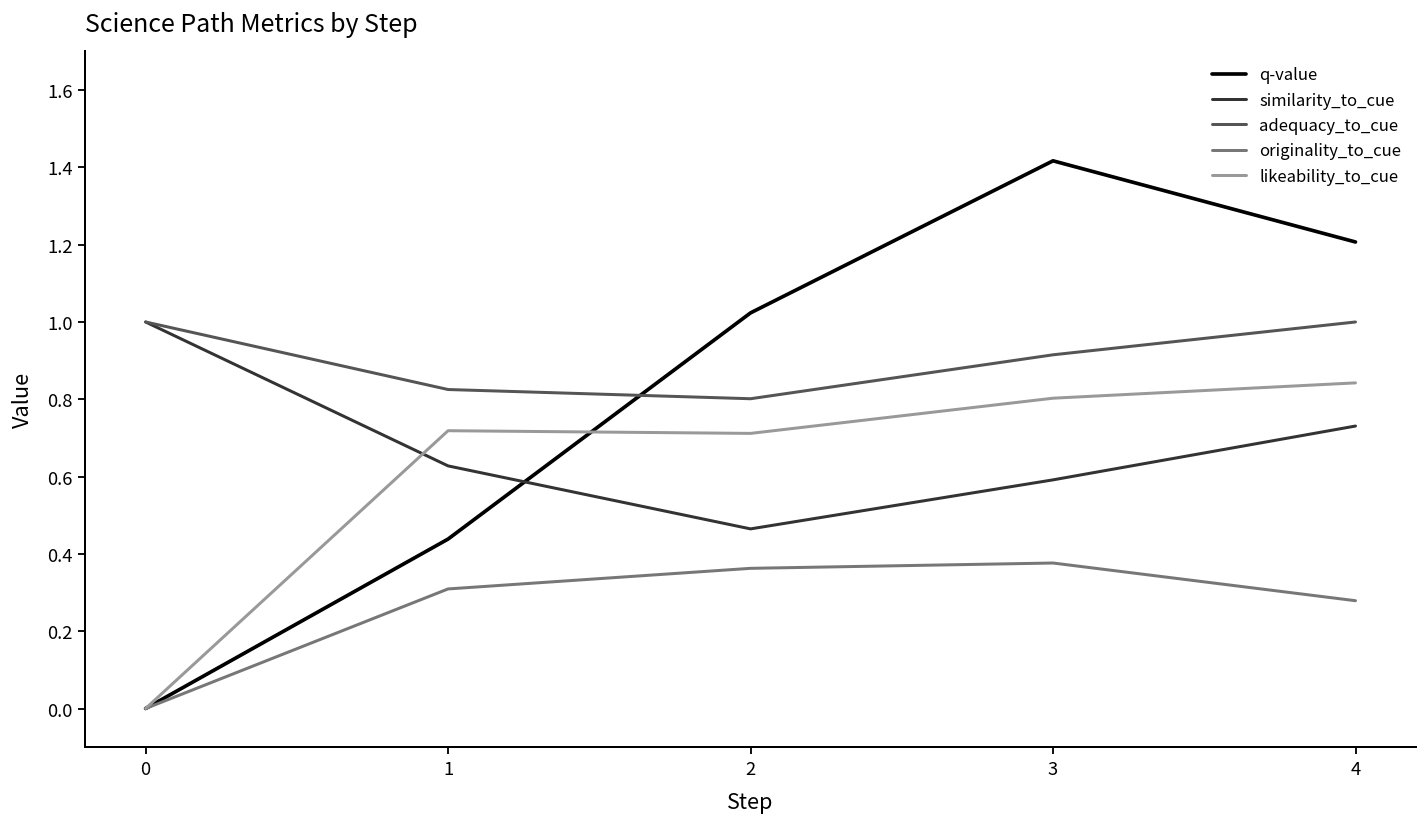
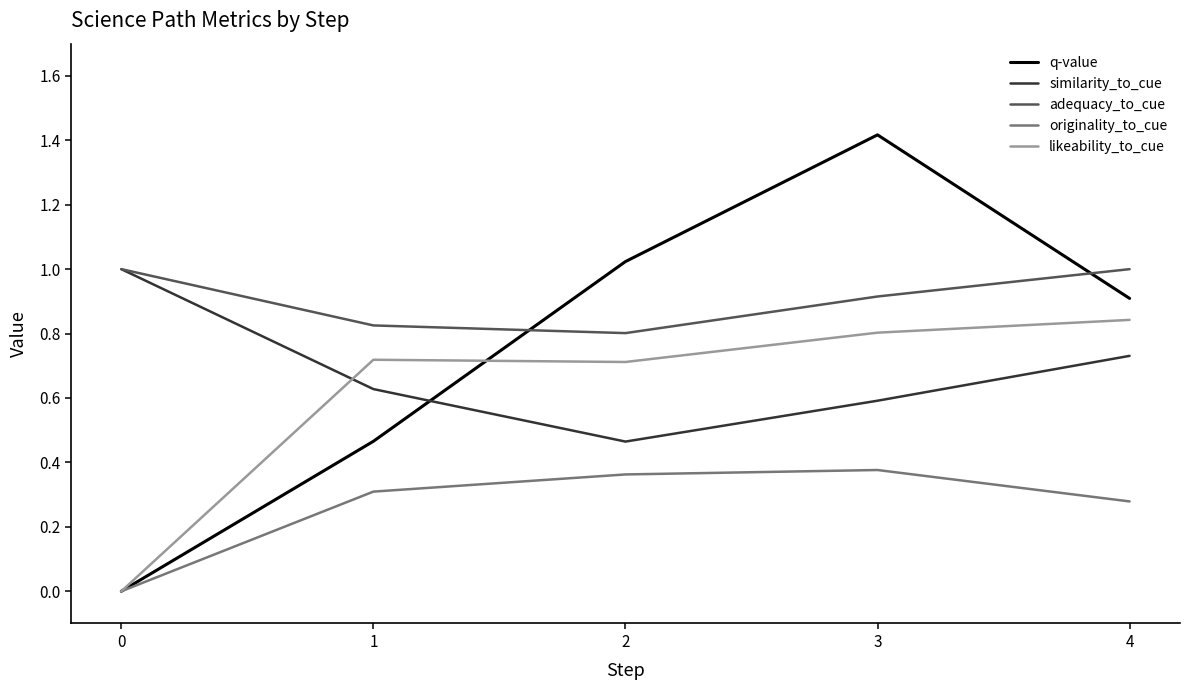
  {
    "q-value": {
-     "1": 0.44,
+     "1": 0.47,
      "2": 1.02,
      "3": 1.42,
-     "4": 1.21
+     "4": 0.91
    }
  }
